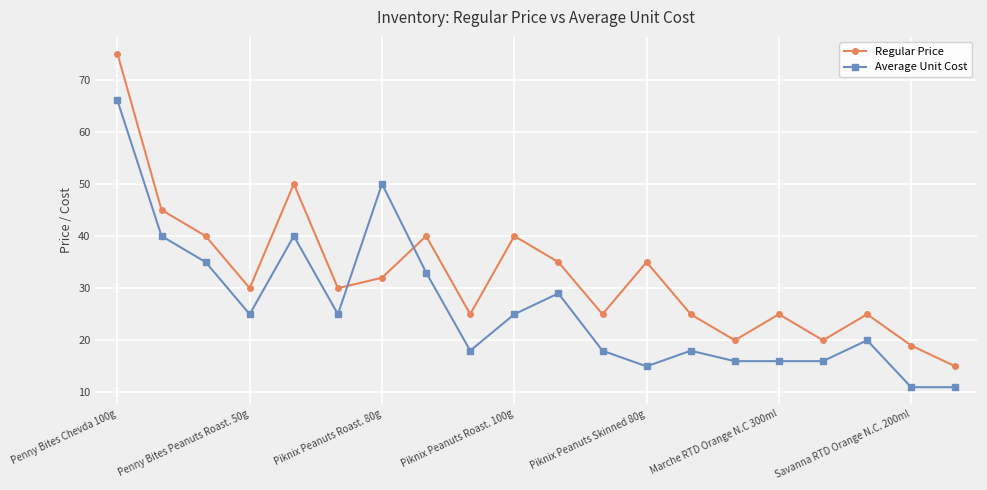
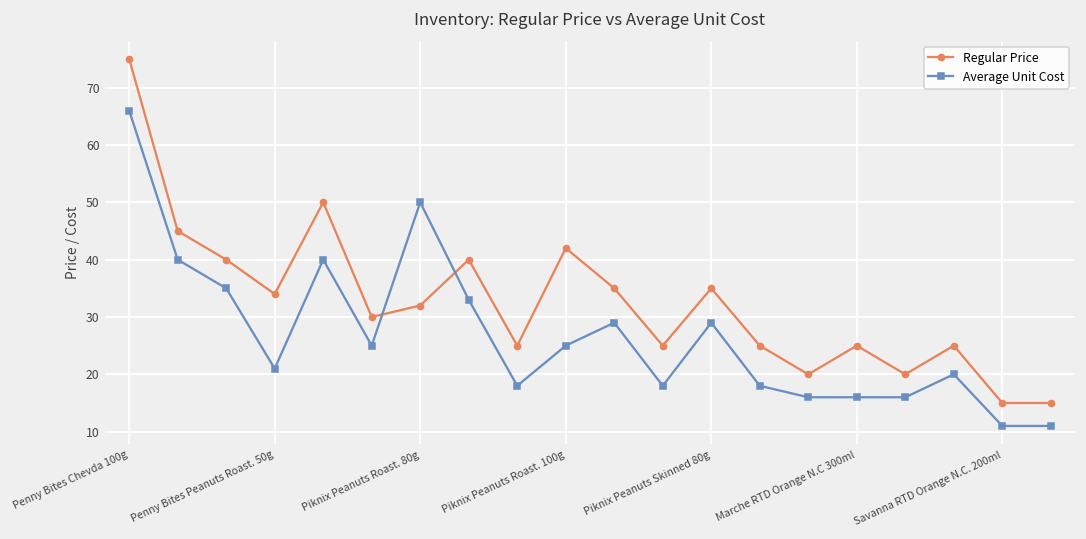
  {
    "Regular Price": {
      "Penny Bites Chevda 100g": 75,
-     "Penny Bites Peanuts Roast. 50g": 30,
+     "Penny Bites Peanuts Roast. 50g": 34,
      "Piknix Peanuts Roast. 80g": 32,
-     "Piknix Peanuts Roast. 100g": 40,
+     "Piknix Peanuts Roast. 100g": 42,
      "Piknix Peanuts Skinned 80g": 35,
      "Marche RTD Orange N.C 300ml": 25,
-     "Savanna RTD Orange N.C. 200ml": 19
+     "Savanna RTD Orange N.C. 200ml": 15
    },
    "Average Unit Cost": {
      "Penny Bites Chevda 100g": 66,
-     "Penny Bites Peanuts Roast. 50g": 25,
+     "Penny Bites Peanuts Roast. 50g": 21,
      "Piknix Peanuts Roast. 80g": 50,
      "Piknix Peanuts Roast. 100g": 25,
-     "Piknix Peanuts Skinned 80g": 15,
+     "Piknix Peanuts Skinned 80g": 29,
      "Marche RTD Orange N.C 300ml": 16,
      "Savanna RTD Orange N.C. 200ml": 11
    }
  }
